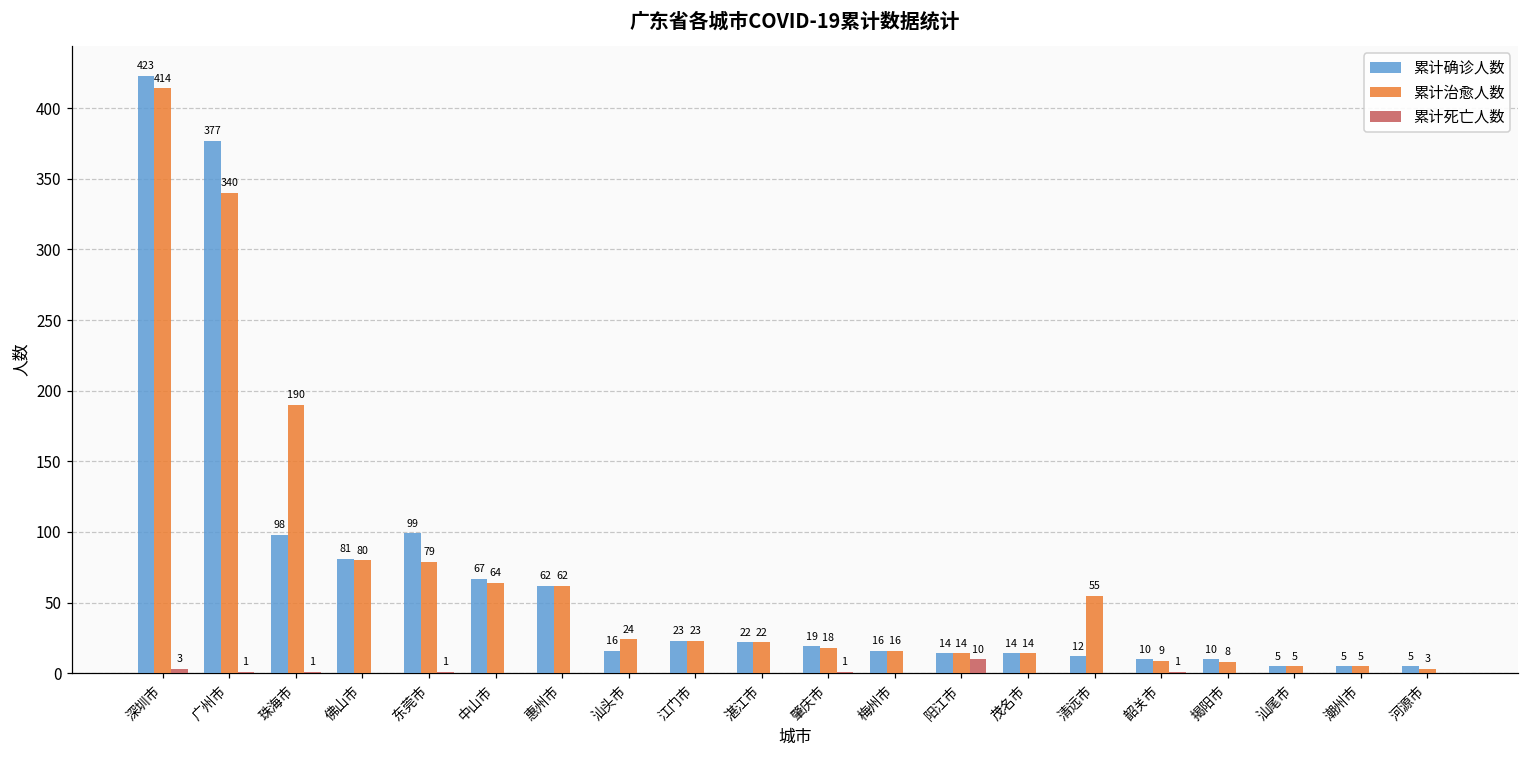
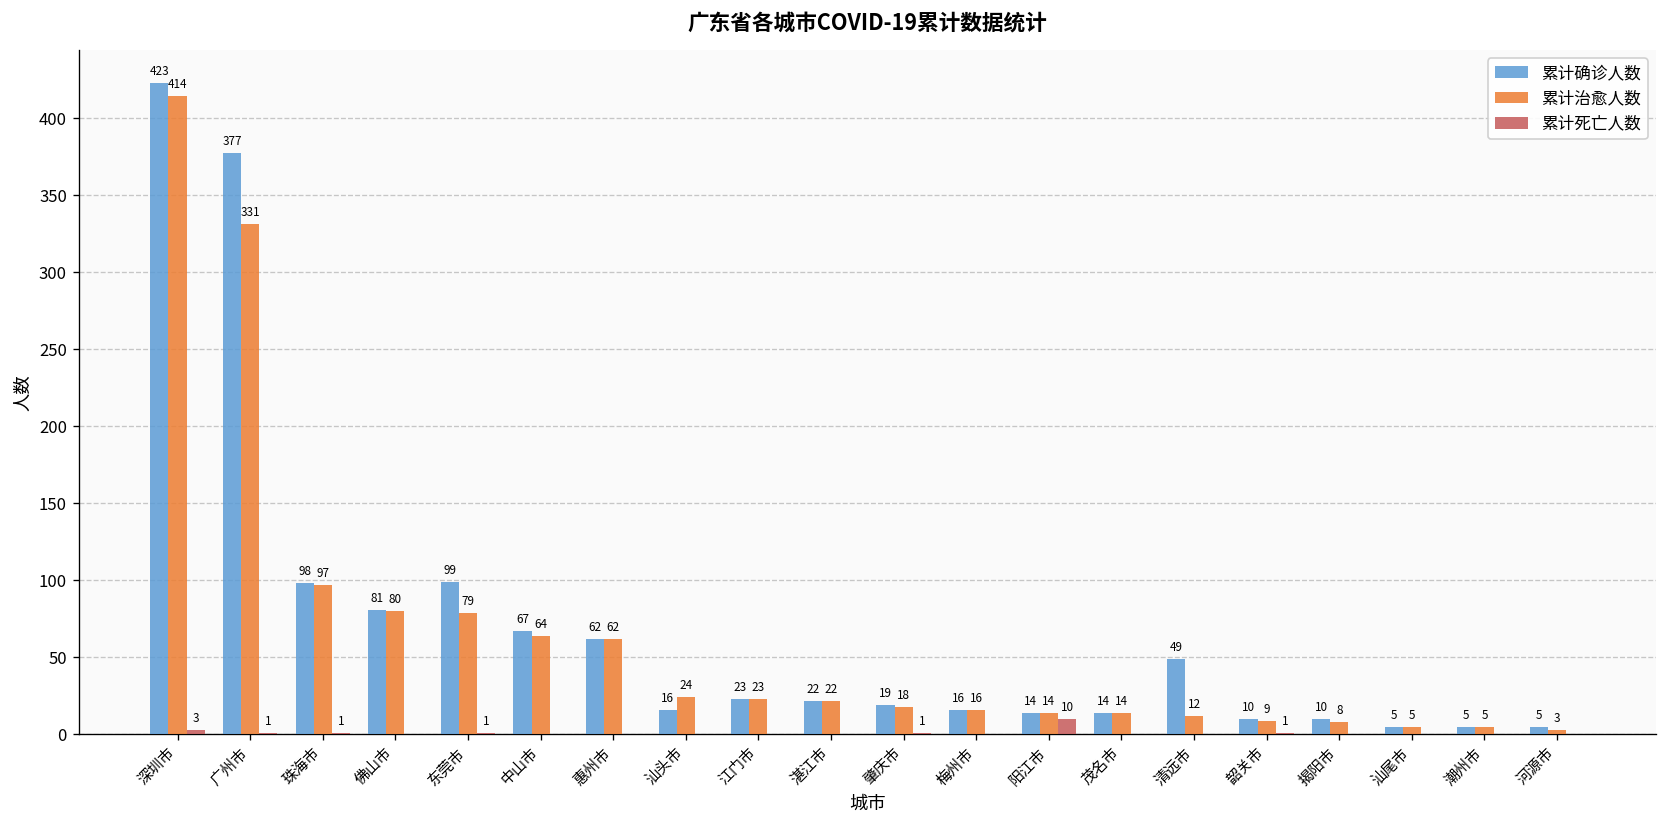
  {
    "累计确诊人数": {
      "深圳市": 423,
      "广州市": 377,
      "珠海市": 98,
      "佛山市": 81,
      "东莞市": 99,
      "中山市": 67,
      "惠州市": 62,
      "汕头市": 16,
      "江门市": 23,
      "湛江市": 22,
      "肇庆市": 19,
      "梅州市": 16,
      "阳江市": 14,
      "茂名市": 14,
-     "清远市": 12,
+     "清远市": 49,
      "韶关市": 10,
      "揭阳市": 10,
      "汕尾市": 5,
      "潮州市": 5,
      "河源市": 5
    },
    "累计治愈人数": {
      "深圳市": 414,
-     "广州市": 340,
-     "珠海市": 190,
+     "广州市": 331,
+     "珠海市": 97,
      "佛山市": 80,
      "东莞市": 79,
      "中山市": 64,
      "惠州市": 62,
      "汕头市": 24,
      "江门市": 23,
      "湛江市": 22,
      "肇庆市": 18,
      "梅州市": 16,
      "阳江市": 14,
      "茂名市": 14,
-     "清远市": 55,
+     "清远市": 12,
      "韶关市": 9,
      "揭阳市": 8,
      "汕尾市": 5,
      "潮州市": 5,
      "河源市": 3
    },
    "累计死亡人数": {
      "深圳市": 3,
      "广州市": 1,
      "珠海市": 1,
      "东莞市": 1,
      "肇庆市": 1,
      "阳江市": 10,
      "韶关市": 1
    }
  }
